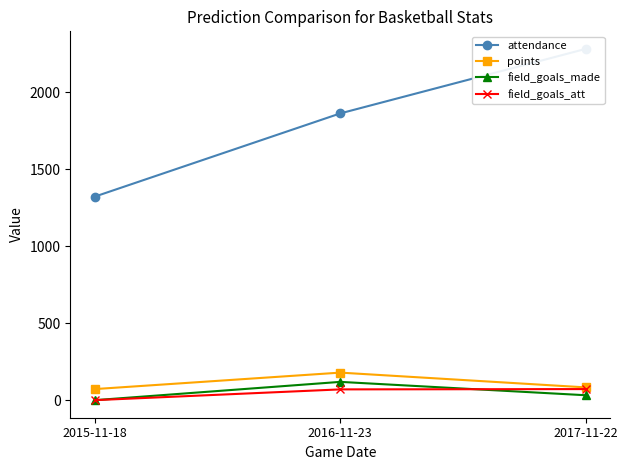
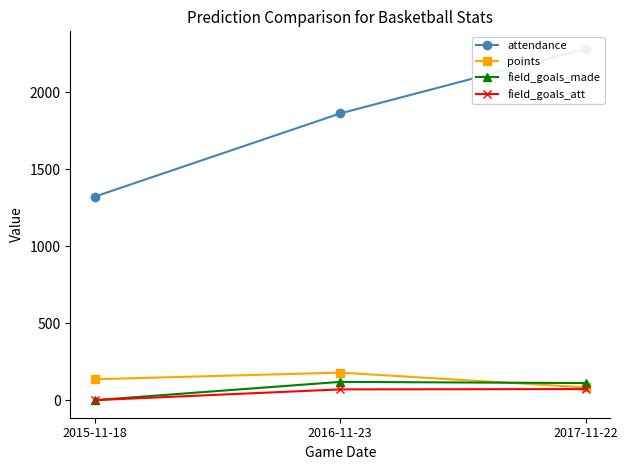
  {
    "attendance": {
      "2015-11-18": 1320,
      "2016-11-23": 1860
    },
    "points": {
-     "2015-11-18": 70,
+     "2015-11-18": 140,
      "2016-11-23": 180
    },
    "field_goals_made": {
      "2016-11-23": 120,
-     "2017-11-22": 30
+     "2017-11-22": 110
    },
    "field_goals_att": {
      "2016-11-23": 70
    }
  }
